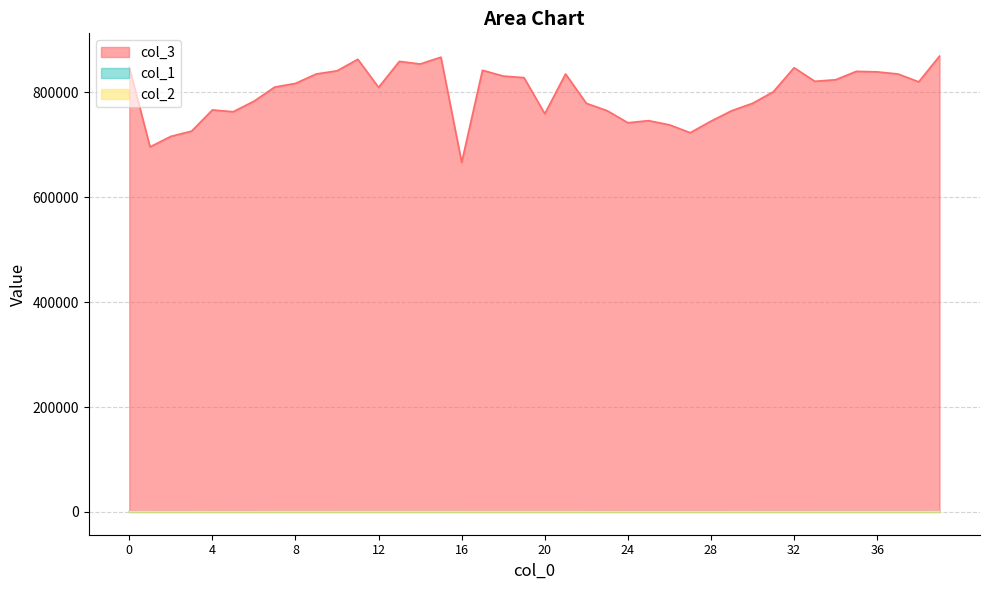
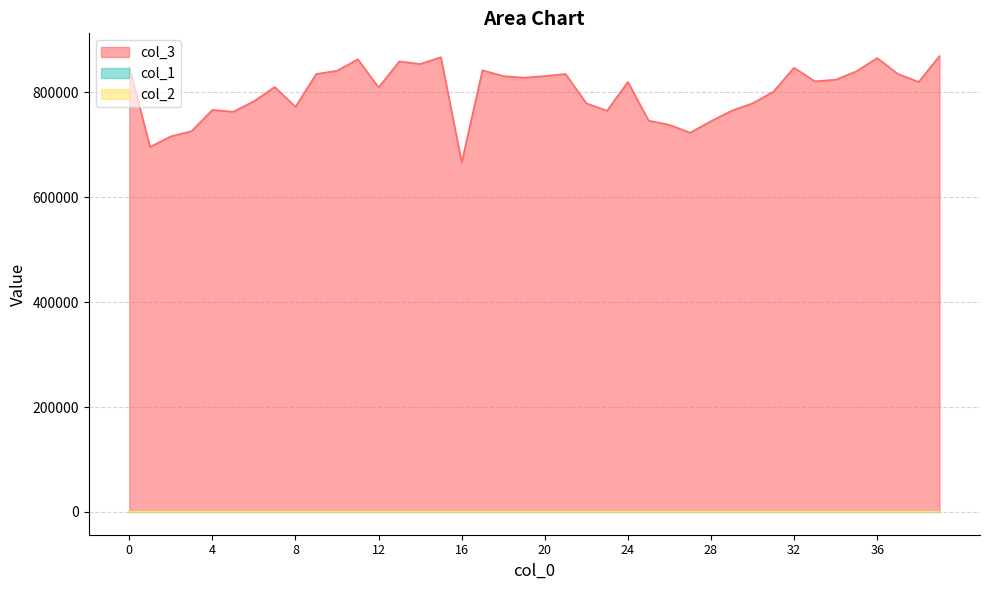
  {
    "col_3": {
      "4": 770000,
-     "8": 820000,
+     "8": 770000,
      "12": 810000,
      "16": 670000,
-     "20": 760000,
-     "24": 740000,
+     "20": 830000,
+     "24": 820000,
      "28": 750000,
      "32": 850000,
-     "36": 840000
+     "36": 870000
    },
    "col_2": {
      "0": 0,
      "4": 0,
      "8": 0,
      "12": 0,
      "16": 0,
      "20": 0,
      "24": 0,
      "28": 0,
      "32": 0,
      "36": 0
    }
  }
